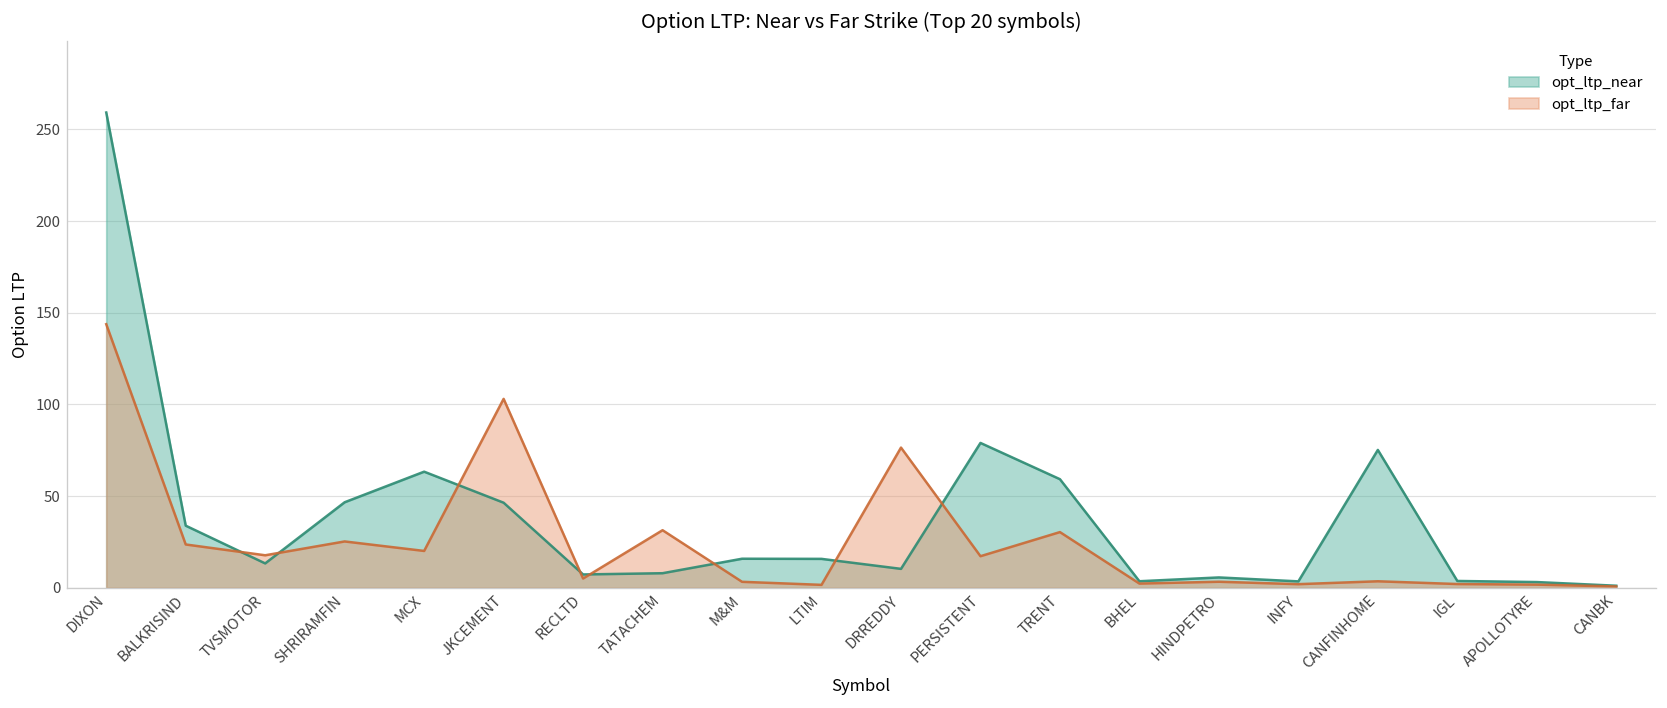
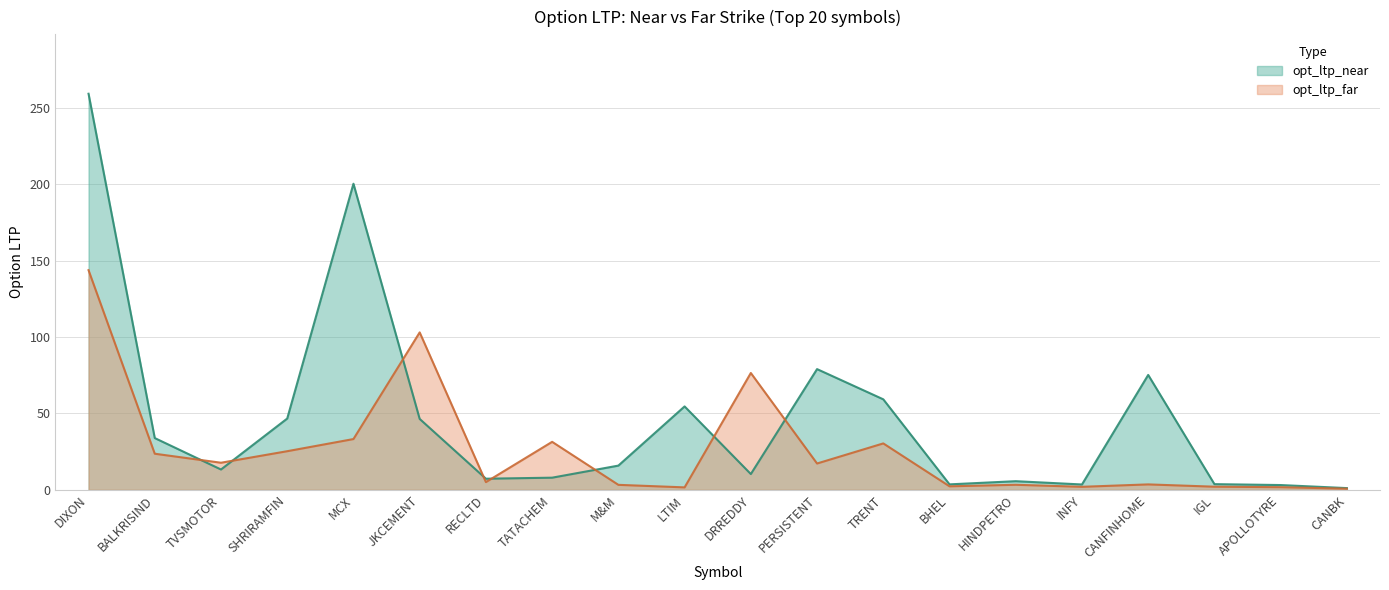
  {
    "opt_ltp_near": {
      "DIXON": 259,
      "BALKRISIND": 34,
      "TVSMOTOR": 13,
      "SHRIRAMFIN": 47,
-     "MCX": 63,
+     "MCX": 200,
      "JKCEMENT": 46,
      "RECLTD": 7,
      "TATACHEM": 8,
      "M&M": 16,
-     "LTIM": 16,
+     "LTIM": 55,
      "DRREDDY": 10,
      "PERSISTENT": 79,
      "TRENT": 59,
      "HINDPETRO": 6,
      "CANFINHOME": 75,
      "IGL": 4
    },
    "opt_ltp_far": {
      "DIXON": 144,
      "BALKRISIND": 24,
      "TVSMOTOR": 18,
      "SHRIRAMFIN": 25,
-     "MCX": 20,
+     "MCX": 33,
      "JKCEMENT": 103,
      "RECLTD": 5,
      "TATACHEM": 31,
      "M&M": 3,
      "LTIM": 2,
      "DRREDDY": 76,
      "PERSISTENT": 17,
      "TRENT": 30,
      "HINDPETRO": 3,
      "CANFINHOME": 4,
      "IGL": 2
    }
  }
